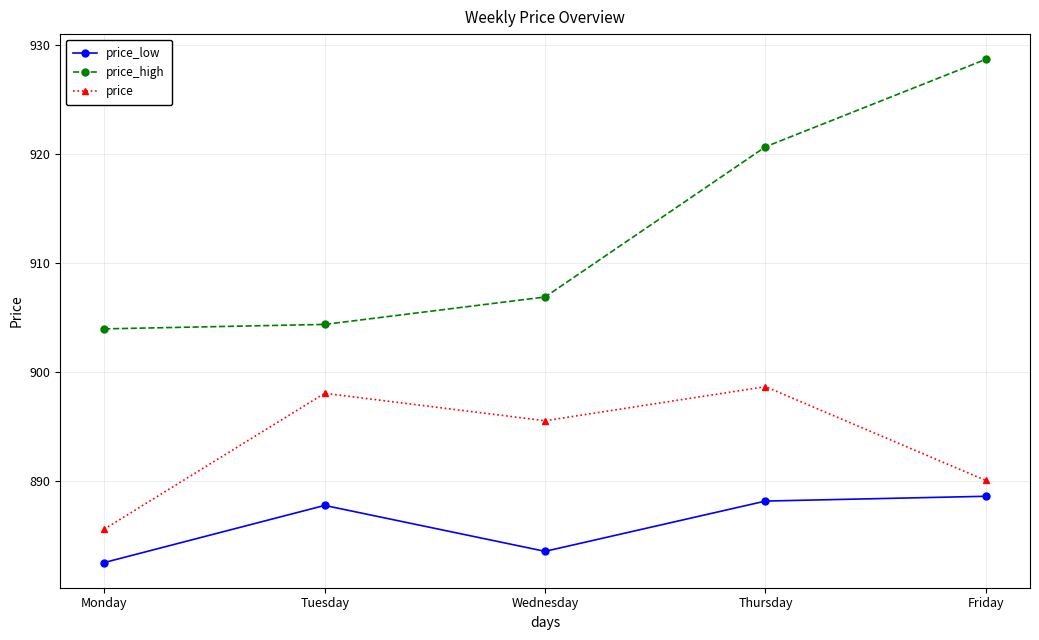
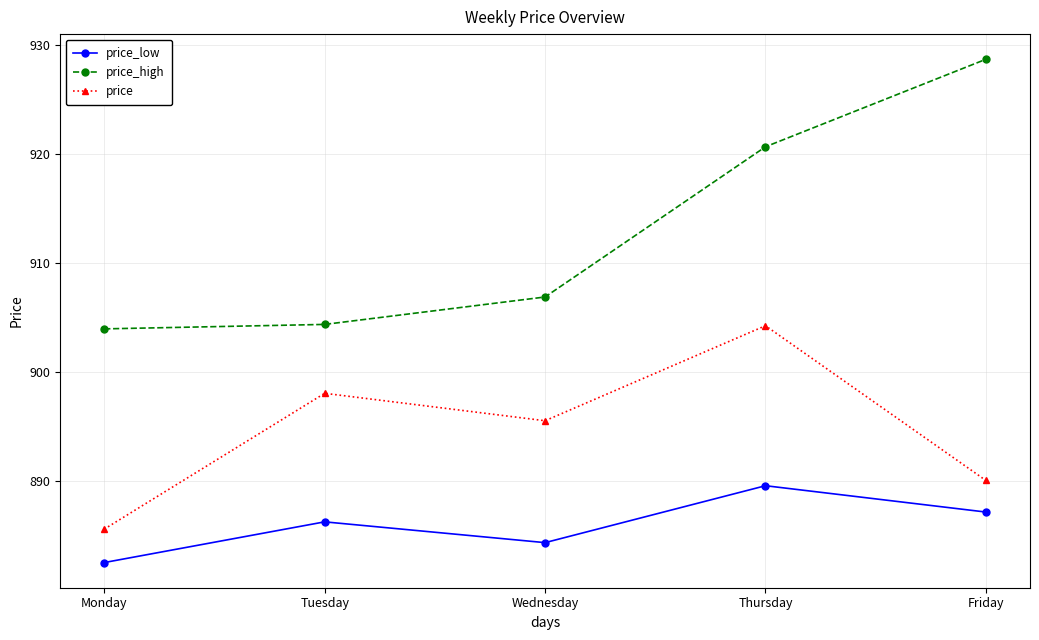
  {
    "price_low": {
      "Monday": 882.5,
-     "Tuesday": 887.7,
-     "Wednesday": 883.5,
-     "Thursday": 888.1,
-     "Friday": 888.6
+     "Tuesday": 886.2,
+     "Wednesday": 884.3,
+     "Thursday": 889.5,
+     "Friday": 887.1
    },
    "price_high": {
      "Monday": 903.9,
      "Tuesday": 904.4,
      "Wednesday": 906.9,
      "Thursday": 920.7,
      "Friday": 928.7
    },
    "price": {
      "Monday": 885.5,
      "Tuesday": 898.0,
      "Wednesday": 895.5,
-     "Thursday": 898.6,
+     "Thursday": 904.2,
      "Friday": 890.0
    }
  }
